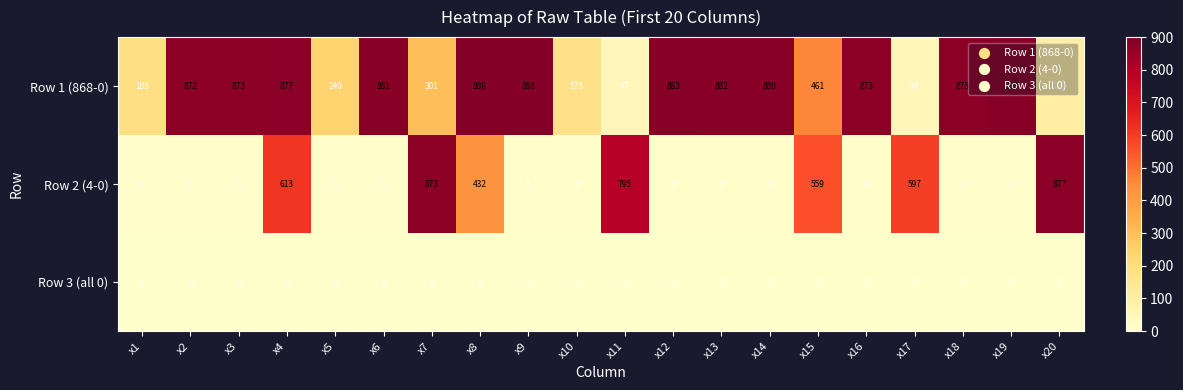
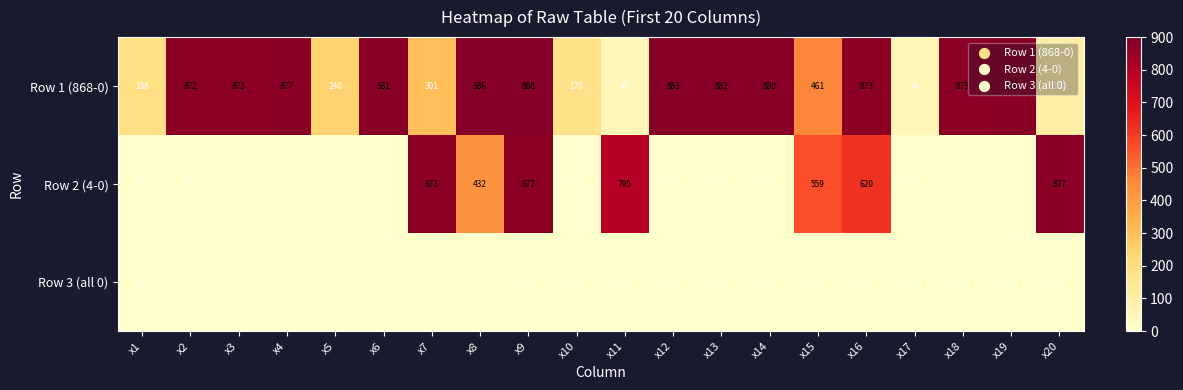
  {
    "Row 1 (868-0)": {
      "x1": 188,
      "x2": 872,
      "x3": 873,
      "x4": 877,
      "x5": 240,
      "x6": 881,
      "x7": 301,
      "x8": 886,
      "x9": 888,
      "x10": 178,
      "x11": 47,
      "x12": 883,
      "x13": 882,
      "x14": 880,
      "x15": 461,
      "x16": 873,
      "x17": 54
    },
    "Row 2 (4-0)": {
      "x1": 4,
      "x2": 5,
      "x3": 5,
-     "x4": 613,
+     "x4": 5,
      "x5": 5,
      "x6": 5,
      "x7": 873,
      "x8": 432,
-     "x9": 5,
+     "x9": 872,
      "x10": 5,
      "x11": 795,
      "x12": 5,
      "x13": 5,
      "x14": 5,
      "x15": 559,
-     "x16": 4,
-     "x17": 597,
+     "x16": 620,
+     "x17": 4,
      "x18": 4,
      "x19": 4,
      "x20": 877
    },
    "Row 3 (all 0)": {
      "x1": 0,
      "x2": 0,
      "x3": 0,
      "x4": 0,
      "x5": 0,
      "x6": 0,
      "x7": 0,
      "x8": 0,
      "x9": 0,
      "x10": 0,
      "x11": 0,
      "x12": 0,
      "x13": 0,
      "x14": 0,
      "x15": 0,
      "x16": 0,
      "x17": 0,
      "x18": 0,
      "x19": 0,
      "x20": 0
    }
  }
